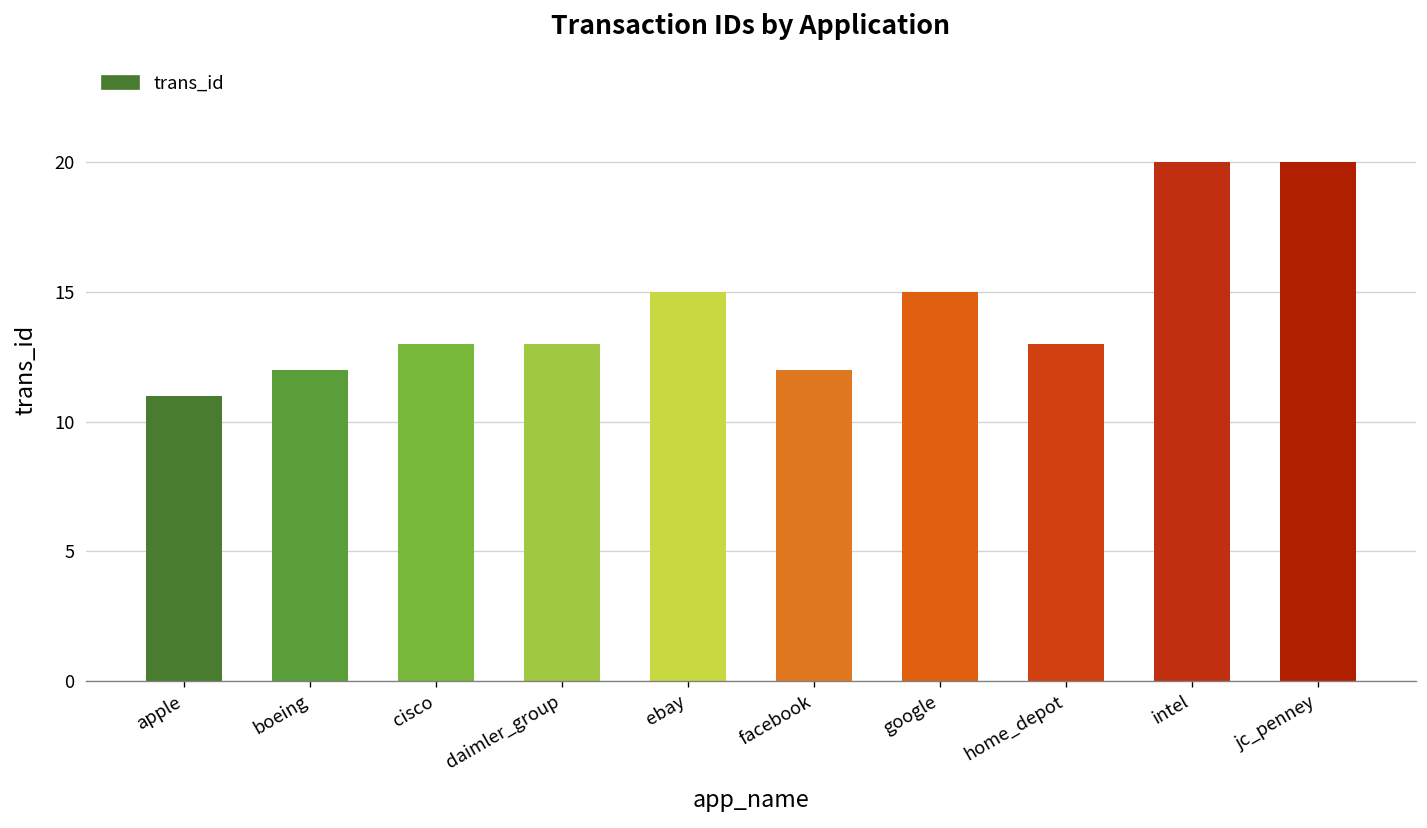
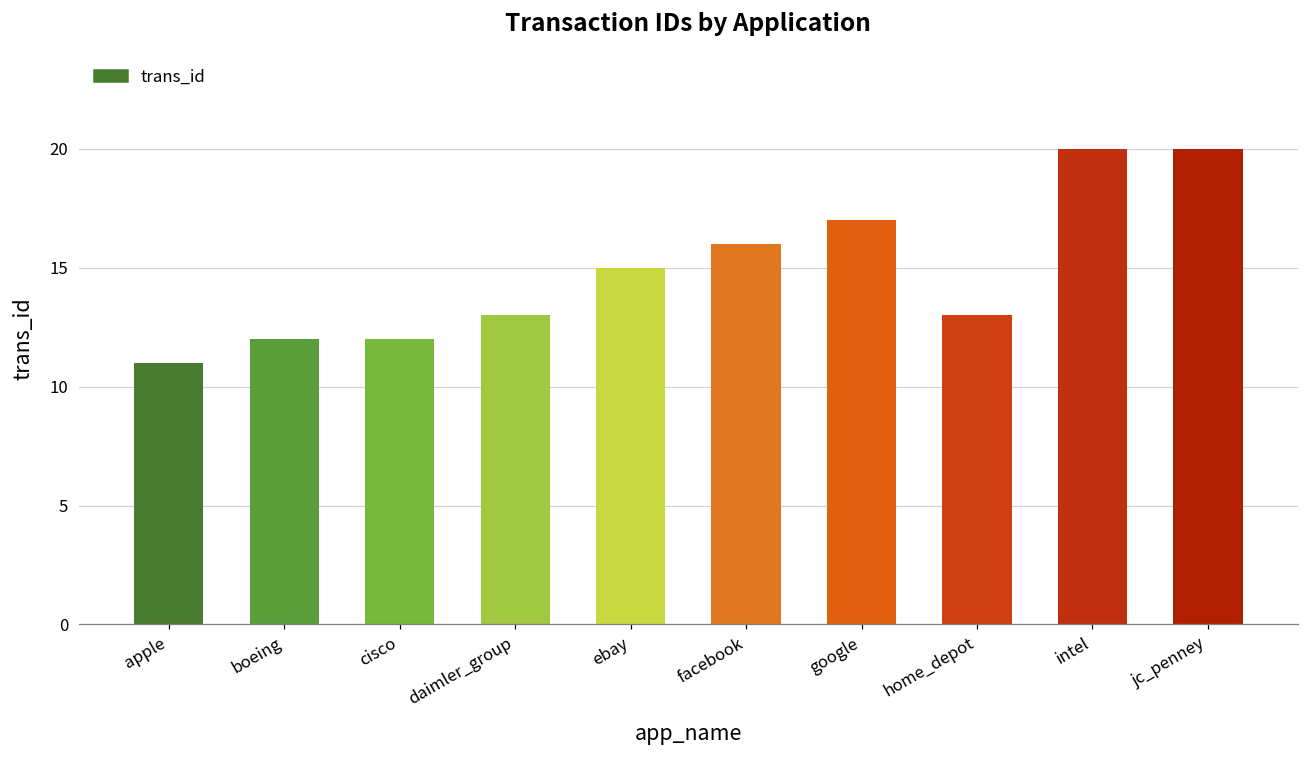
  {
    "apple": 11,
    "boeing": 12,
-   "cisco": 13,
+   "cisco": 12,
    "daimler_group": 13,
    "ebay": 15,
-   "facebook": 12,
-   "google": 15,
+   "facebook": 16,
+   "google": 17,
    "home_depot": 13,
    "intel": 20,
    "jc_penney": 20
  }
